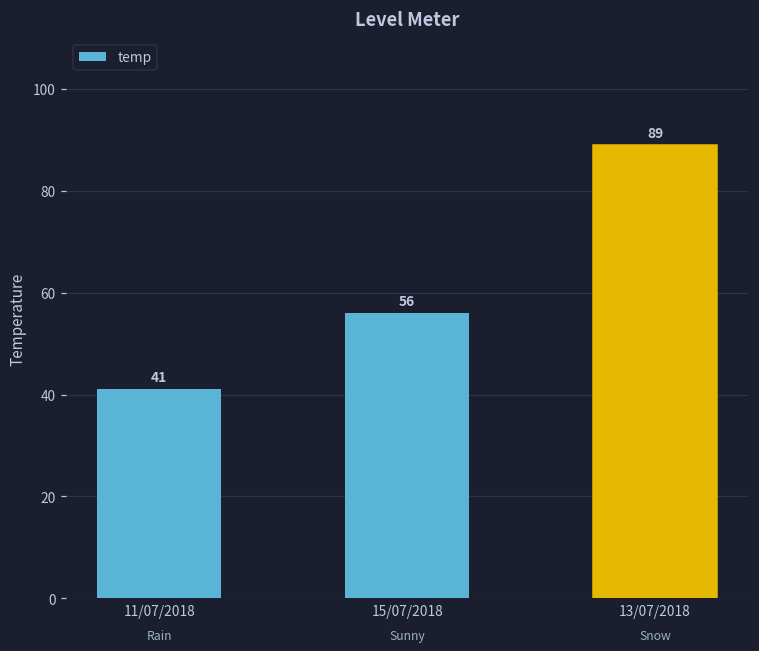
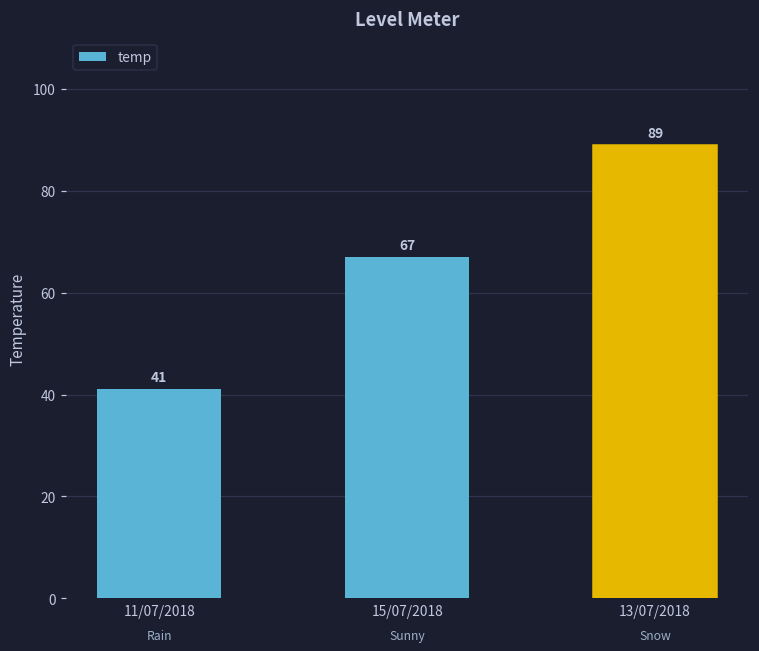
  {
    "11/07/2018": 41,
-   "15/07/2018": 56,
+   "15/07/2018": 67,
    "13/07/2018": 89
  }
